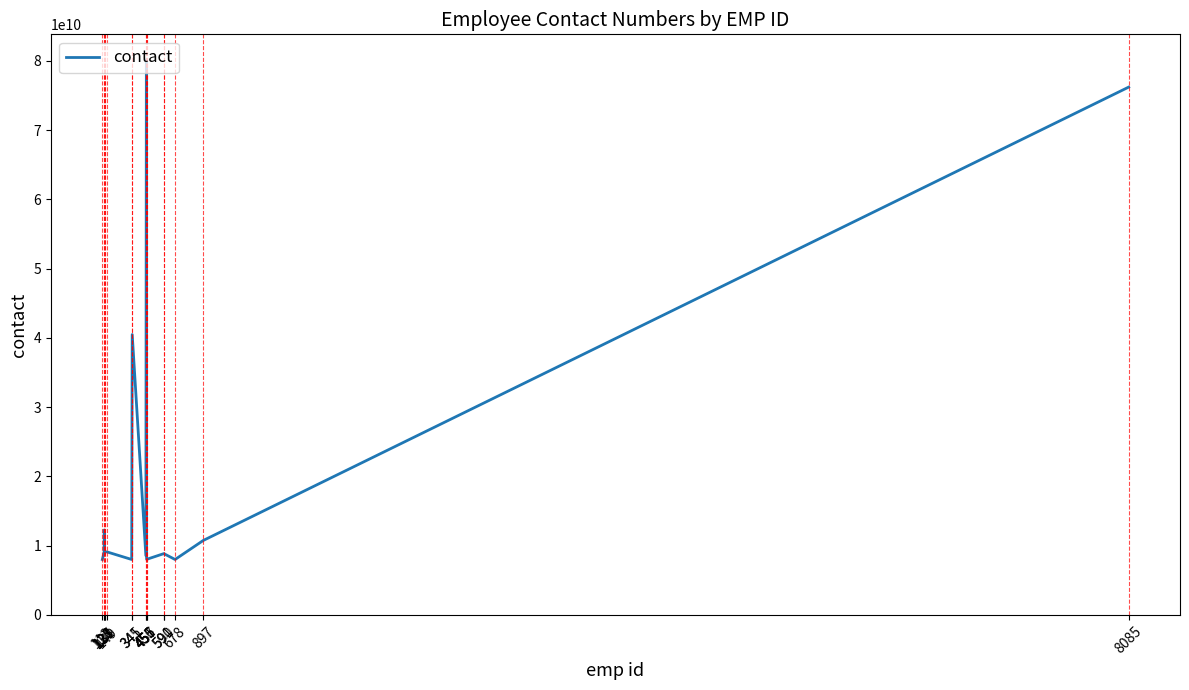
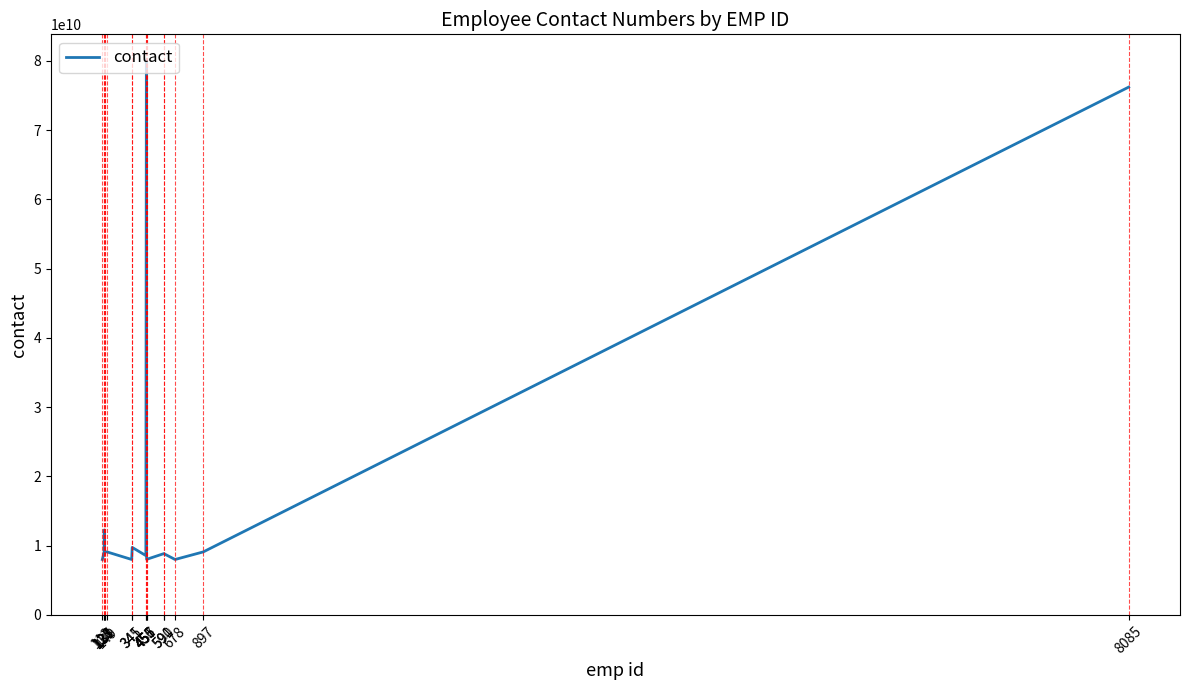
  {
    "113": 8000000000,
    "127": 9000000000,
    "128": 12000000000,
    "130": 9000000000,
    "131": 9000000000,
    "149": 9000000000,
    "341": 8000000000,
-   "345": 40000000000,
+   "345": 10000000000,
    "451": 9000000000,
    "456": 9000000000,
    "457": 8000000000,
    "590": 9000000000,
    "591": 9000000000,
    "678": 8000000000,
-   "897": 11000000000,
+   "897": 9000000000,
    "8085": 76000000000
  }
